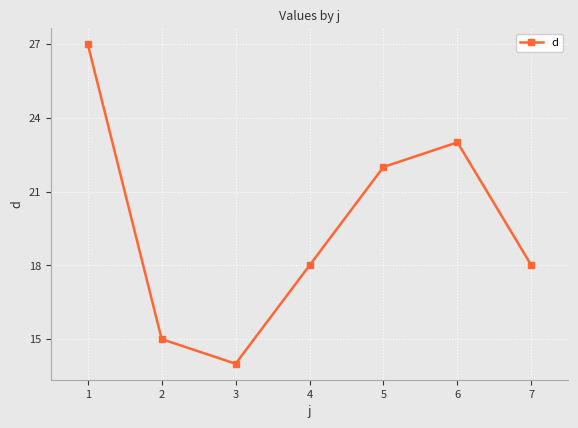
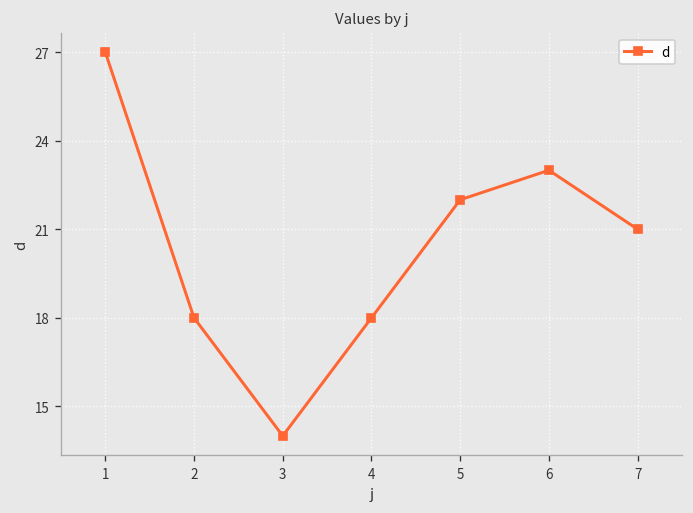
  {
    "1": 27,
-   "2": 15,
+   "2": 18,
    "3": 14,
    "4": 18,
    "5": 22,
    "6": 23,
-   "7": 18
+   "7": 21
  }
